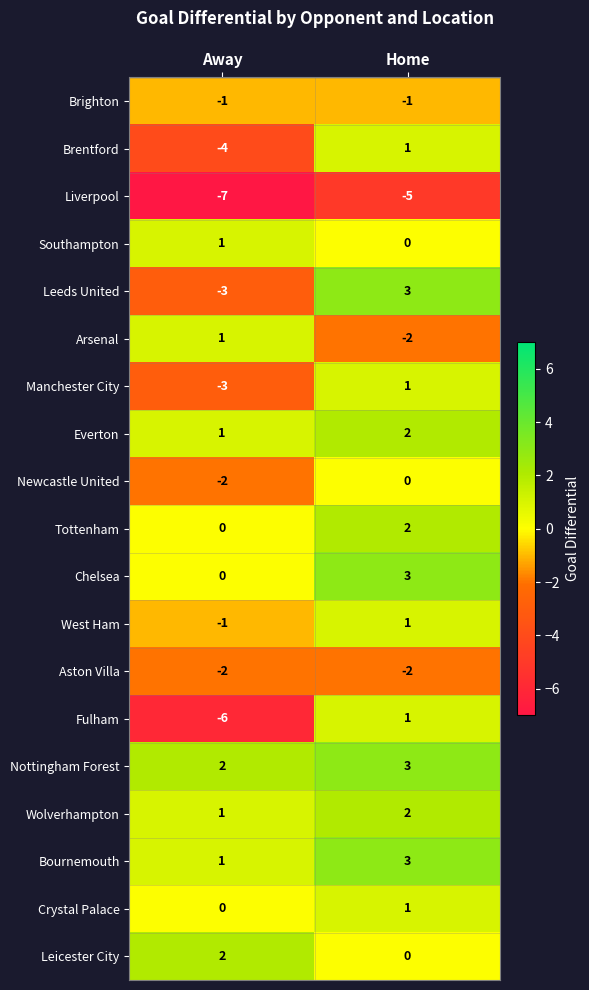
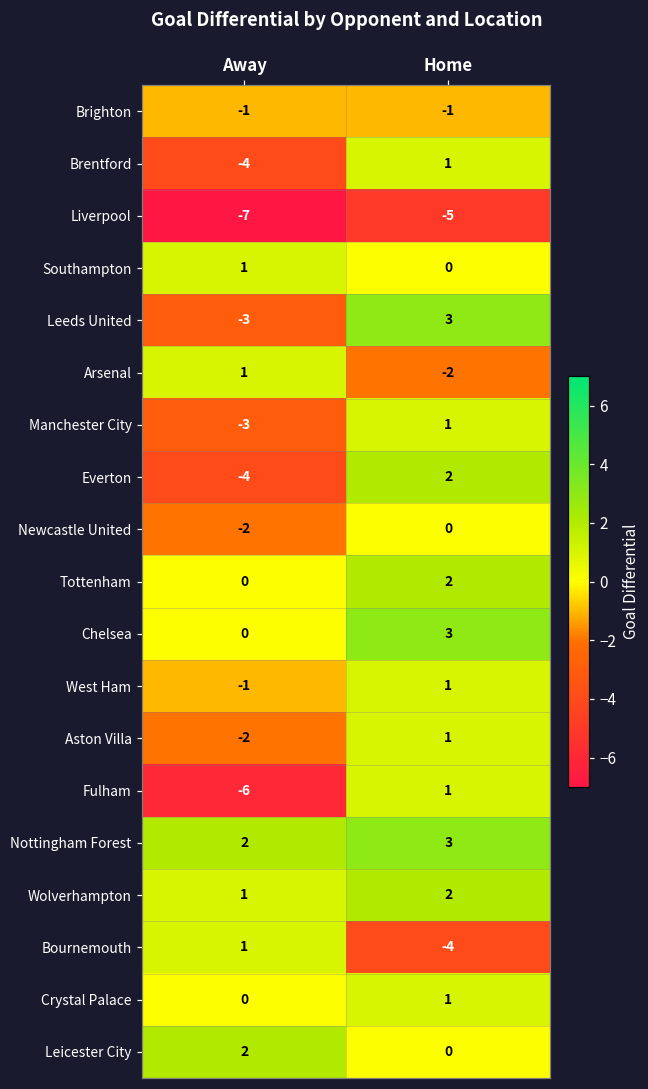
  {
    "Brighton": {
      "Away": -1,
      "Home": -1
    },
    "Brentford": {
      "Away": -4,
      "Home": 1
    },
    "Liverpool": {
      "Away": -7,
      "Home": -5
    },
    "Southampton": {
      "Away": 1,
      "Home": 0
    },
    "Leeds United": {
      "Away": -3,
      "Home": 3
    },
    "Arsenal": {
      "Away": 1,
      "Home": -2
    },
    "Manchester City": {
      "Away": -3,
      "Home": 1
    },
    "Everton": {
-     "Away": 1,
+     "Away": -4,
      "Home": 2
    },
    "Newcastle United": {
      "Away": -2,
      "Home": 0
    },
    "Tottenham": {
      "Away": 0,
      "Home": 2
    },
    "Chelsea": {
      "Away": 0,
      "Home": 3
    },
    "West Ham": {
      "Away": -1,
      "Home": 1
    },
    "Aston Villa": {
      "Away": -2,
-     "Home": -2
+     "Home": 1
    },
    "Fulham": {
      "Away": -6,
      "Home": 1
    },
    "Nottingham Forest": {
      "Away": 2,
      "Home": 3
    },
    "Wolverhampton": {
      "Away": 1,
      "Home": 2
    },
    "Bournemouth": {
      "Away": 1,
-     "Home": 3
+     "Home": -4
    },
    "Crystal Palace": {
      "Away": 0,
      "Home": 1
    },
    "Leicester City": {
      "Away": 2,
      "Home": 0
    }
  }
